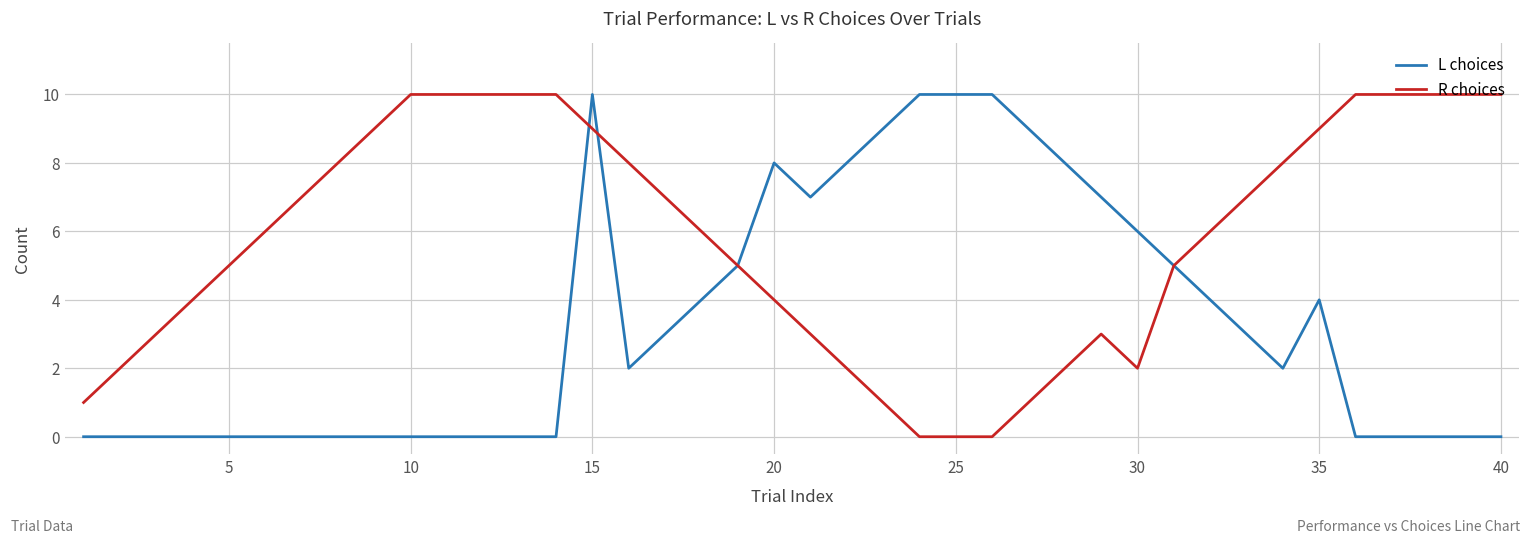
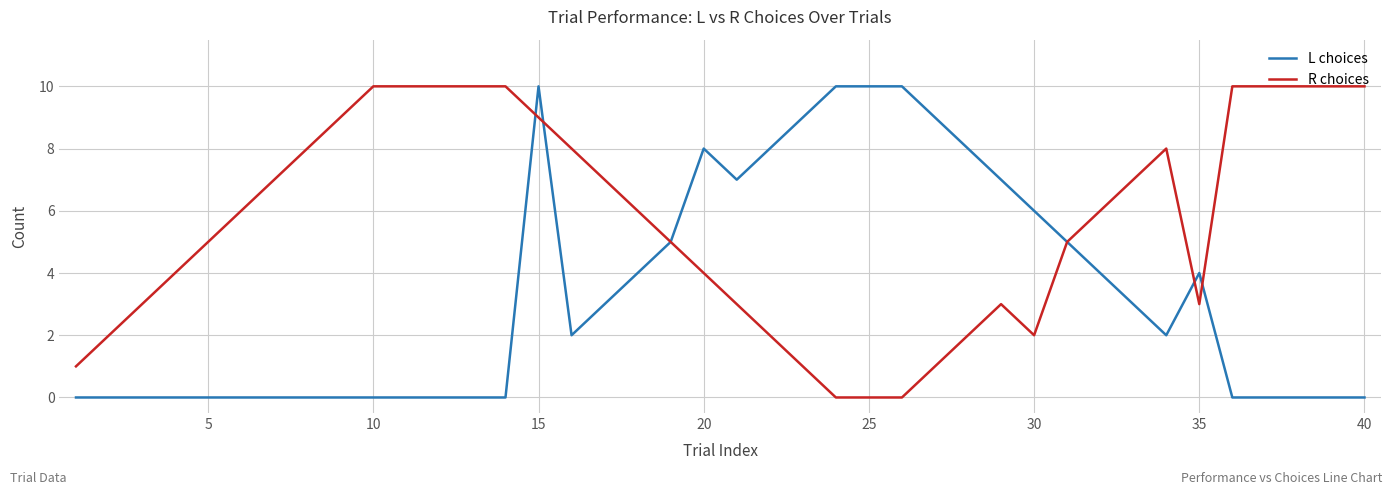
  {
    "L choices": {
      "5": 0,
      "10": 0,
      "15": 10,
      "20": 8,
      "25": 10,
      "30": 6,
      "35": 4,
      "40": 0
    },
    "R choices": {
      "5": 5,
      "10": 10,
      "15": 9,
      "20": 4,
      "25": 0,
      "30": 2,
-     "35": 9,
+     "35": 3,
      "40": 10
    }
  }
